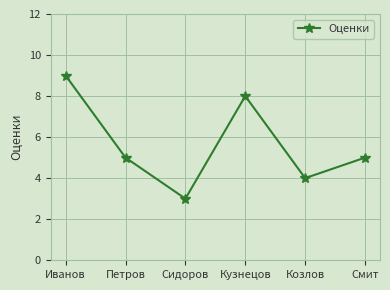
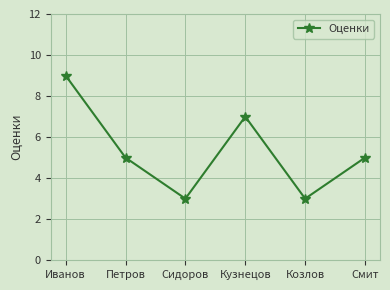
  {
    "Иванов": 9,
    "Петров": 5,
    "Сидоров": 3,
-   "Кузнецов": 8,
-   "Козлов": 4,
+   "Кузнецов": 7,
+   "Козлов": 3,
    "Смит": 5
  }
